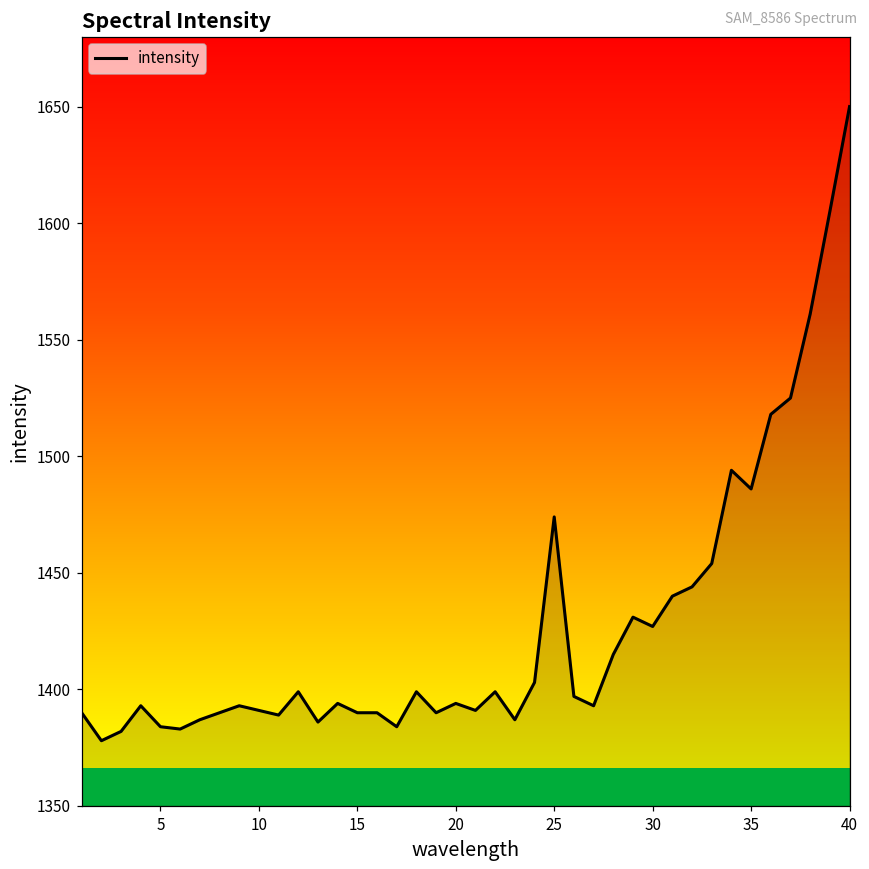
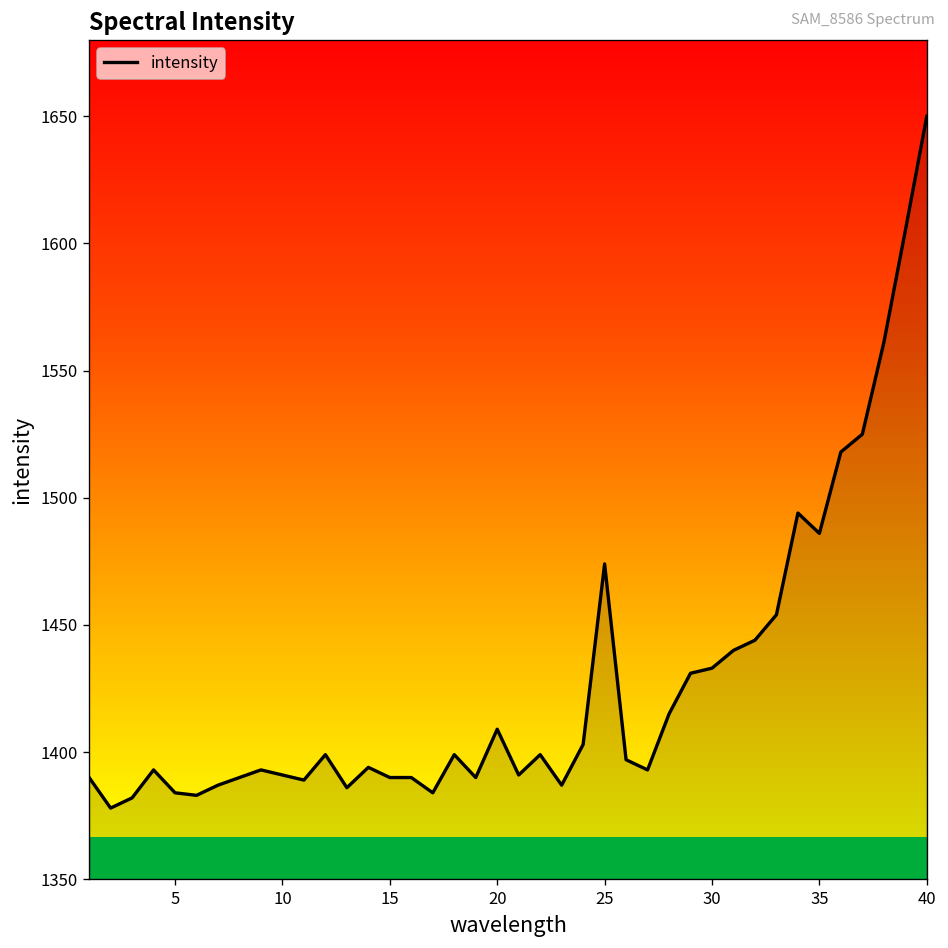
  {
    "5": 1384,
    "10": 1391,
    "15": 1390,
-   "20": 1394,
+   "20": 1409,
    "25": 1474,
-   "30": 1427,
+   "30": 1433,
    "35": 1486,
    "40": 1650
  }
